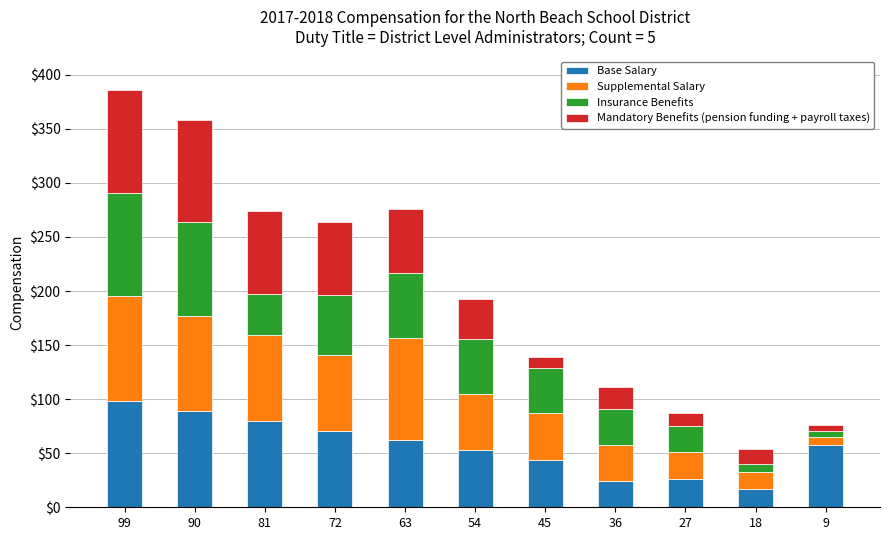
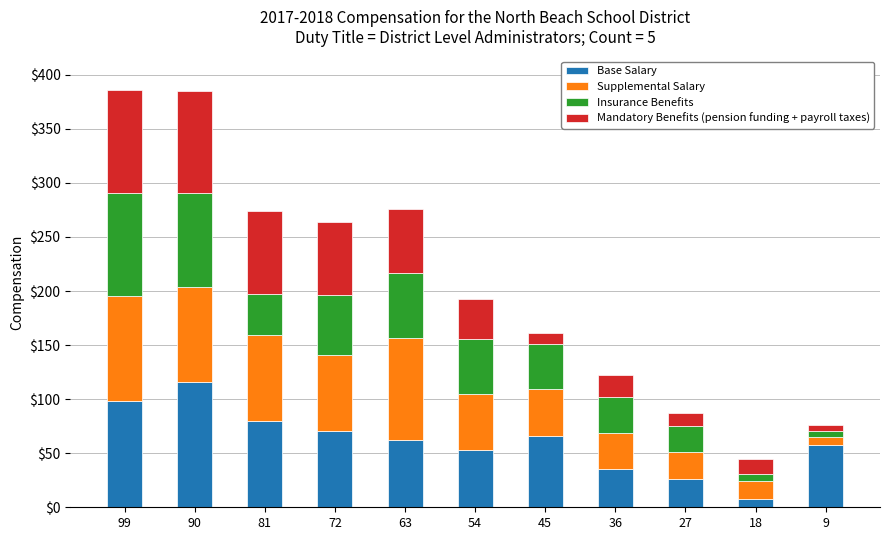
  {
    "Base Salary": {
      "99": "$98",
-     "90": "$89",
+     "90": "$116",
      "81": "$80",
      "72": "$71",
      "63": "$62",
      "54": "$53",
-     "45": "$44",
-     "36": "$24",
+     "45": "$66",
+     "36": "$35",
      "27": "$26",
-     "18": "$17",
+     "18": "$8",
      "9": "$58"
    },
    "Supplemental Salary": {
      "99": "$97",
      "90": "$88",
      "81": "$79",
      "72": "$70",
      "63": "$95",
      "54": "$52",
      "45": "$43",
      "36": "$34",
      "27": "$25",
      "18": "$16",
      "9": "$7"
    },
    "Insurance Benefits": {
      "99": "$96",
      "90": "$87",
      "81": "$38",
      "72": "$55",
      "63": "$60",
      "54": "$51",
      "45": "$42",
      "36": "$33",
      "27": "$24",
      "18": "$7",
      "9": "$6"
    },
    "Mandatory Benefits (pension funding + payroll taxes)": {
      "99": "$95",
      "90": "$94",
      "81": "$77",
      "72": "$68",
      "63": "$59",
      "54": "$37",
      "45": "$10",
      "36": "$20",
      "27": "$12",
      "18": "$14",
      "9": "$5"
    }
  }
